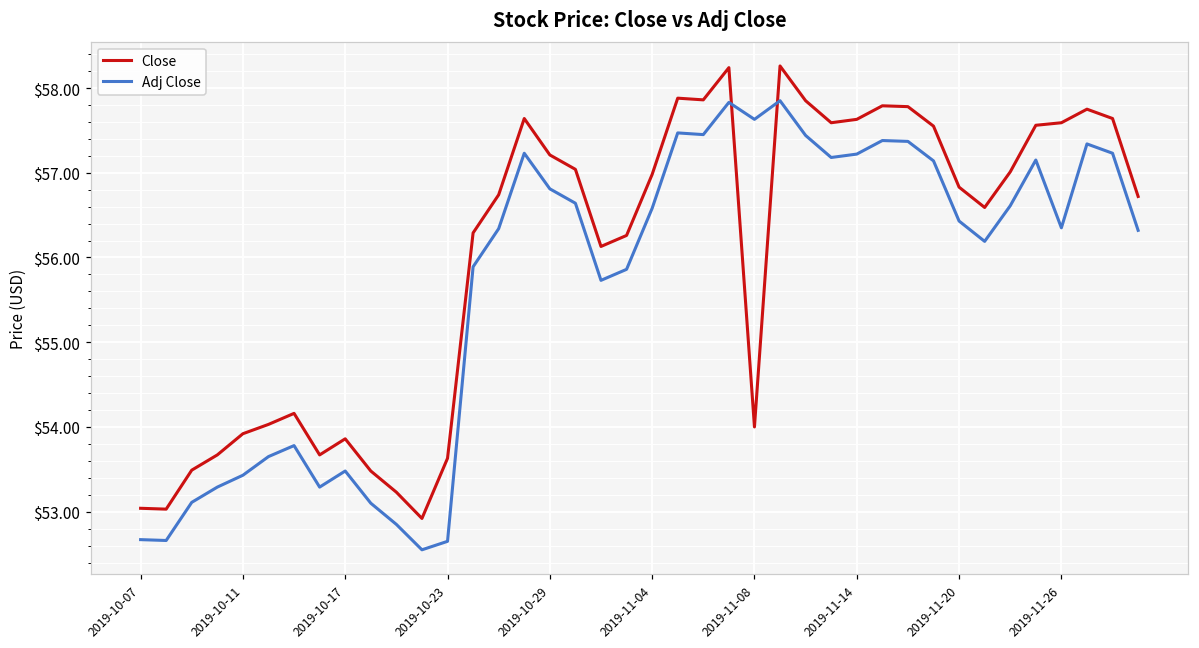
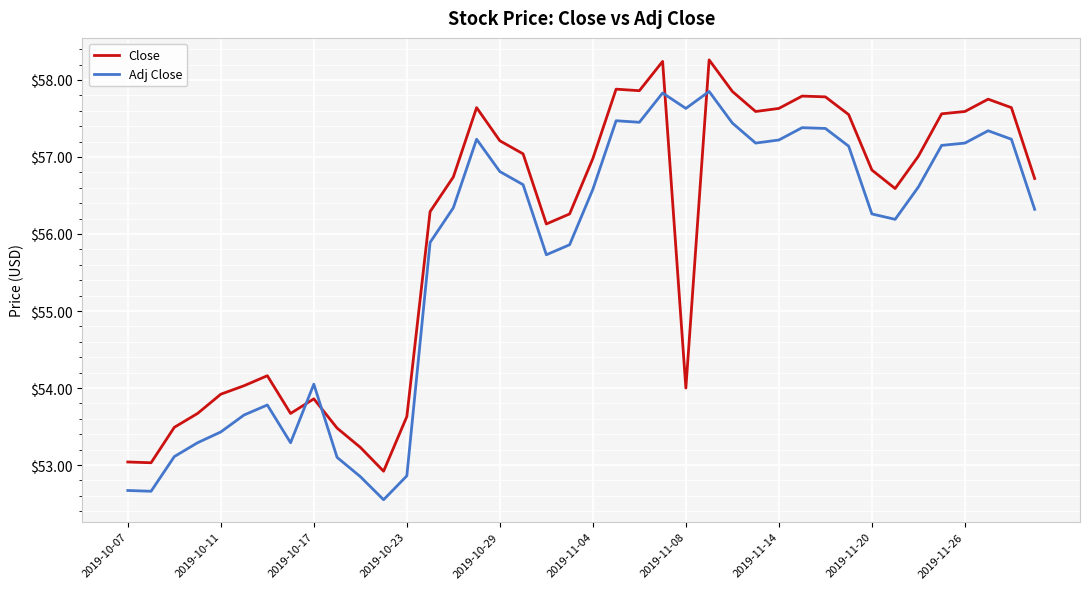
  {
    "Close": {
      "2019-10-07": "$53.0",
      "2019-10-11": "$53.9",
      "2019-10-17": "$53.9",
      "2019-10-23": "$53.6",
      "2019-10-29": "$57.2",
      "2019-11-04": "$57.0",
      "2019-11-08": "$54.0",
      "2019-11-14": "$57.6",
      "2019-11-20": "$56.8",
      "2019-11-26": "$57.6"
    },
    "Adj Close": {
      "2019-10-07": "$52.7",
      "2019-10-11": "$53.4",
-     "2019-10-17": "$53.5",
-     "2019-10-23": "$52.7",
+     "2019-10-17": "$54.1",
+     "2019-10-23": "$52.9",
      "2019-10-29": "$56.8",
      "2019-11-04": "$56.6",
      "2019-11-08": "$57.6",
      "2019-11-14": "$57.2",
-     "2019-11-20": "$56.4",
-     "2019-11-26": "$56.4"
+     "2019-11-20": "$56.3",
+     "2019-11-26": "$57.2"
    }
  }
